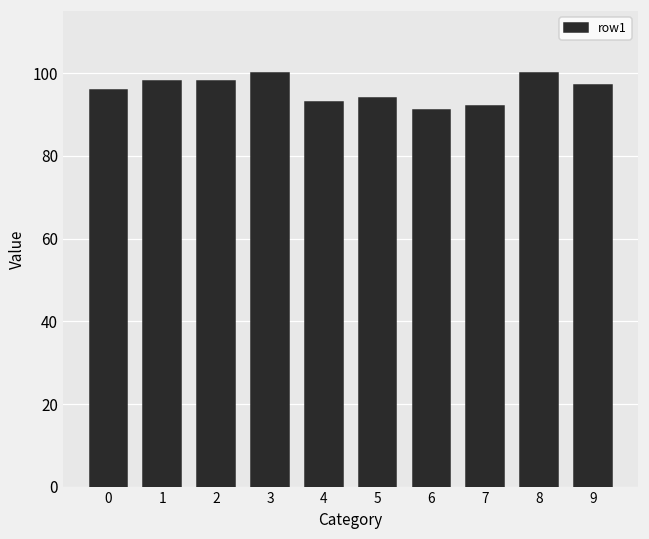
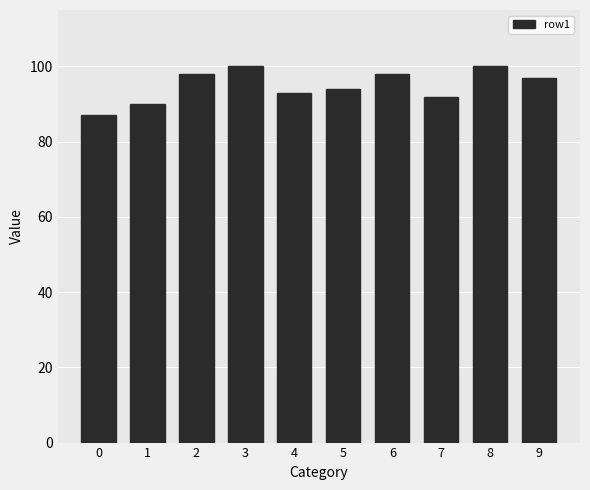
  {
-   "0": 96,
-   "1": 98,
+   "0": 87,
+   "1": 90,
    "2": 98,
    "3": 100,
    "4": 93,
    "5": 94,
-   "6": 91,
+   "6": 98,
    "7": 92,
    "8": 100,
    "9": 97
  }
